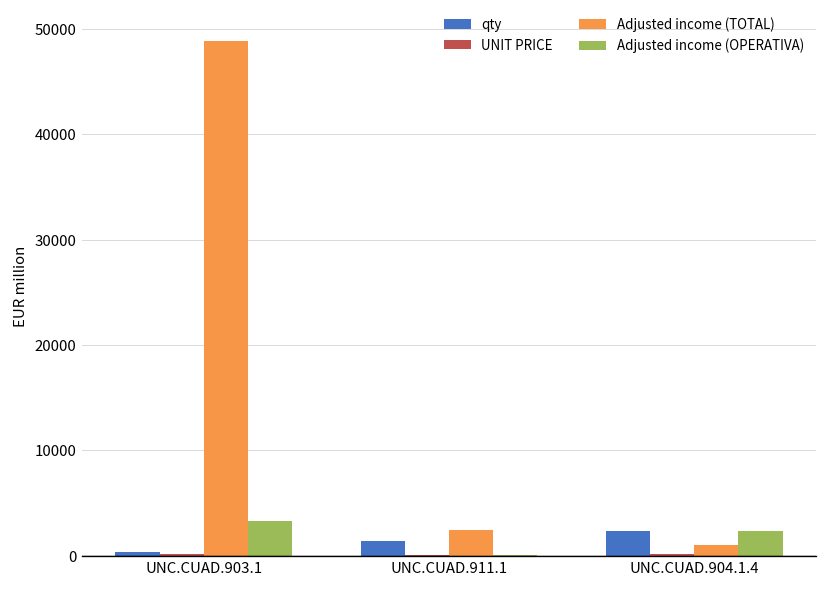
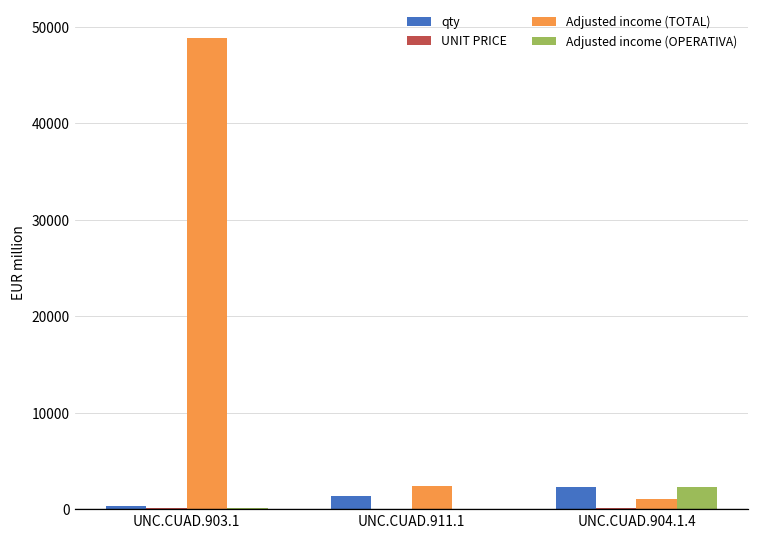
  {
    "qty": {
      "UNC.CUAD.903.1": 0,
      "UNC.CUAD.911.1": 1000,
      "UNC.CUAD.904.1.4": 2000
    },
    "Adjusted income (TOTAL)": {
      "UNC.CUAD.903.1": 49000,
      "UNC.CUAD.911.1": 2000,
      "UNC.CUAD.904.1.4": 1000
    },
    "Adjusted income (OPERATIVA)": {
-     "UNC.CUAD.903.1": 3000,
+     "UNC.CUAD.903.1": 0,
      "UNC.CUAD.904.1.4": 2000
    }
  }
